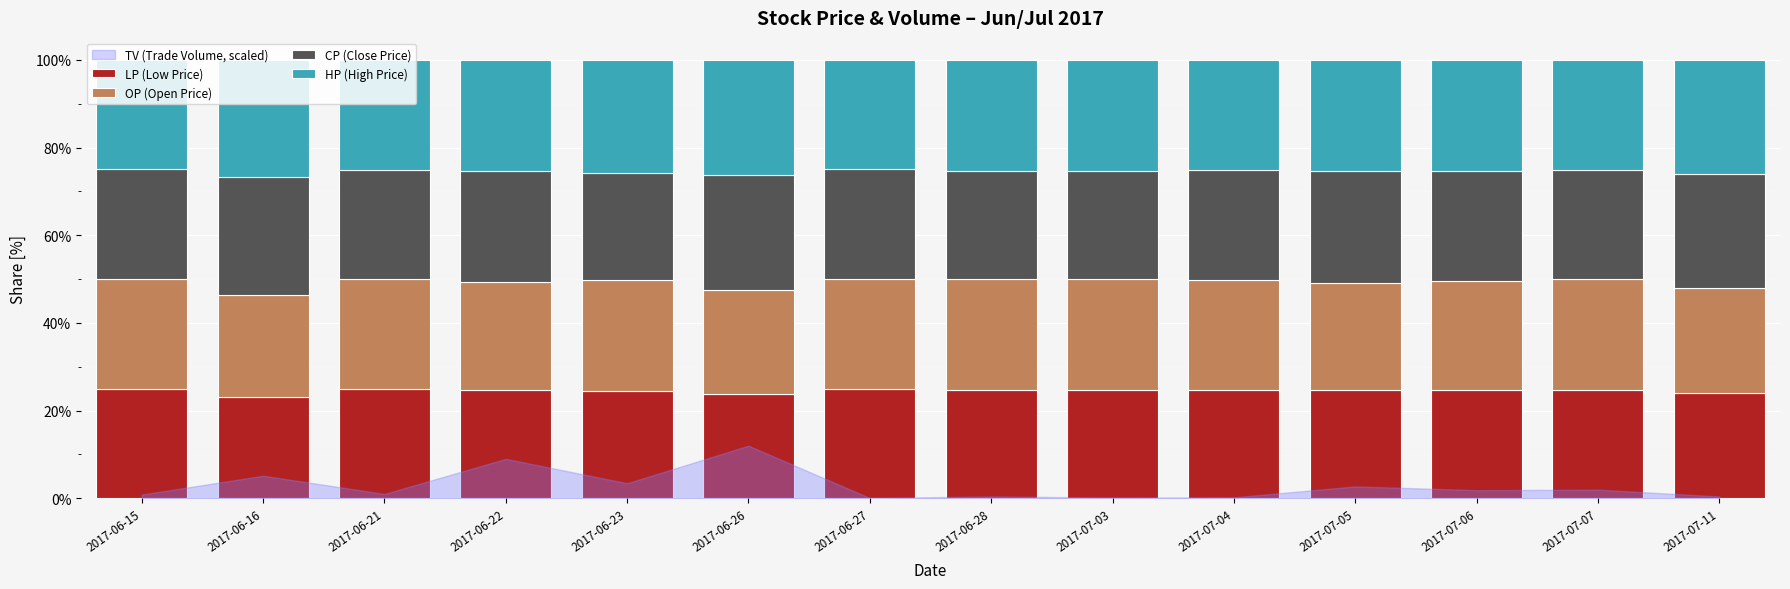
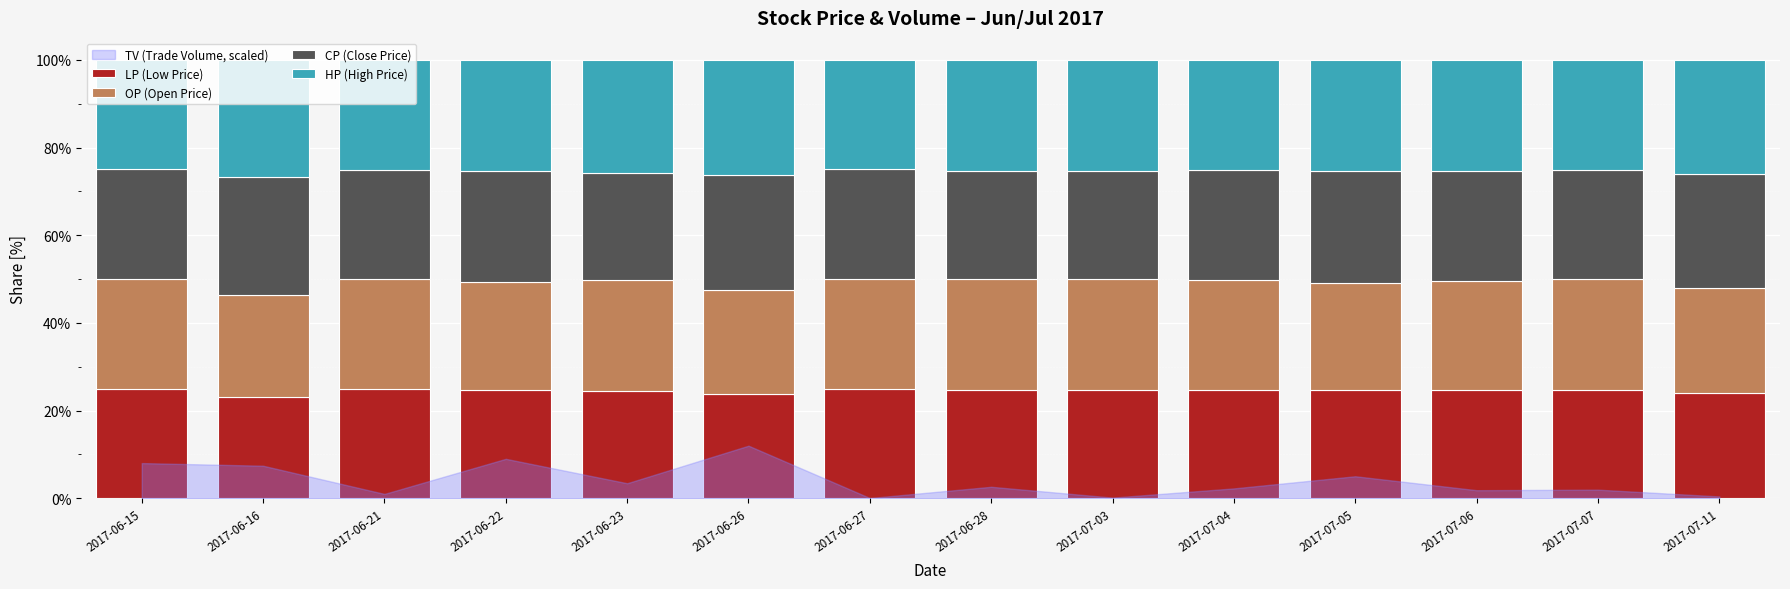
  {
    "TV (Trade Volume, scaled)": {
-     "2017-06-15": "1%",
-     "2017-06-16": "5%",
+     "2017-06-15": "8%",
+     "2017-06-16": "7%",
      "2017-06-21": "1%",
      "2017-06-22": "9%",
      "2017-06-23": "3%",
      "2017-06-26": "12%",
-     "2017-06-28": "0%",
-     "2017-07-04": "0%",
-     "2017-07-05": "3%",
+     "2017-06-28": "3%",
+     "2017-07-04": "2%",
+     "2017-07-05": "5%",
      "2017-07-06": "2%",
      "2017-07-07": "2%"
    },
    "LP (Low Price)": {
      "2017-06-15": "25%",
      "2017-06-16": "23%",
      "2017-06-21": "25%",
      "2017-06-22": "25%",
      "2017-06-23": "25%",
      "2017-06-26": "24%",
      "2017-06-27": "25%",
      "2017-06-28": "25%",
      "2017-07-03": "25%",
      "2017-07-04": "25%",
      "2017-07-05": "25%",
      "2017-07-06": "25%",
      "2017-07-07": "25%",
      "2017-07-11": "24%"
    },
    "OP (Open Price)": {
      "2017-06-15": "25%",
      "2017-06-16": "23%",
      "2017-06-21": "25%",
      "2017-06-22": "25%",
      "2017-06-23": "25%",
      "2017-06-26": "24%",
      "2017-06-27": "25%",
      "2017-06-28": "25%",
      "2017-07-03": "25%",
      "2017-07-04": "25%",
      "2017-07-05": "25%",
      "2017-07-06": "25%",
      "2017-07-07": "25%",
      "2017-07-11": "24%"
    },
    "CP (Close Price)": {
      "2017-06-15": "25%",
      "2017-06-16": "27%",
      "2017-06-21": "25%",
      "2017-06-22": "25%",
      "2017-06-23": "25%",
      "2017-06-26": "26%",
      "2017-06-27": "25%",
      "2017-06-28": "25%",
      "2017-07-03": "25%",
      "2017-07-04": "25%",
      "2017-07-05": "25%",
      "2017-07-06": "25%",
      "2017-07-07": "25%",
      "2017-07-11": "26%"
    },
    "HP (High Price)": {
      "2017-06-22": "25%",
      "2017-06-23": "26%",
      "2017-06-26": "26%",
      "2017-06-27": "25%",
      "2017-06-28": "25%",
      "2017-07-03": "25%",
      "2017-07-04": "25%",
      "2017-07-05": "25%",
      "2017-07-06": "25%",
      "2017-07-07": "25%",
      "2017-07-11": "26%"
    }
  }
